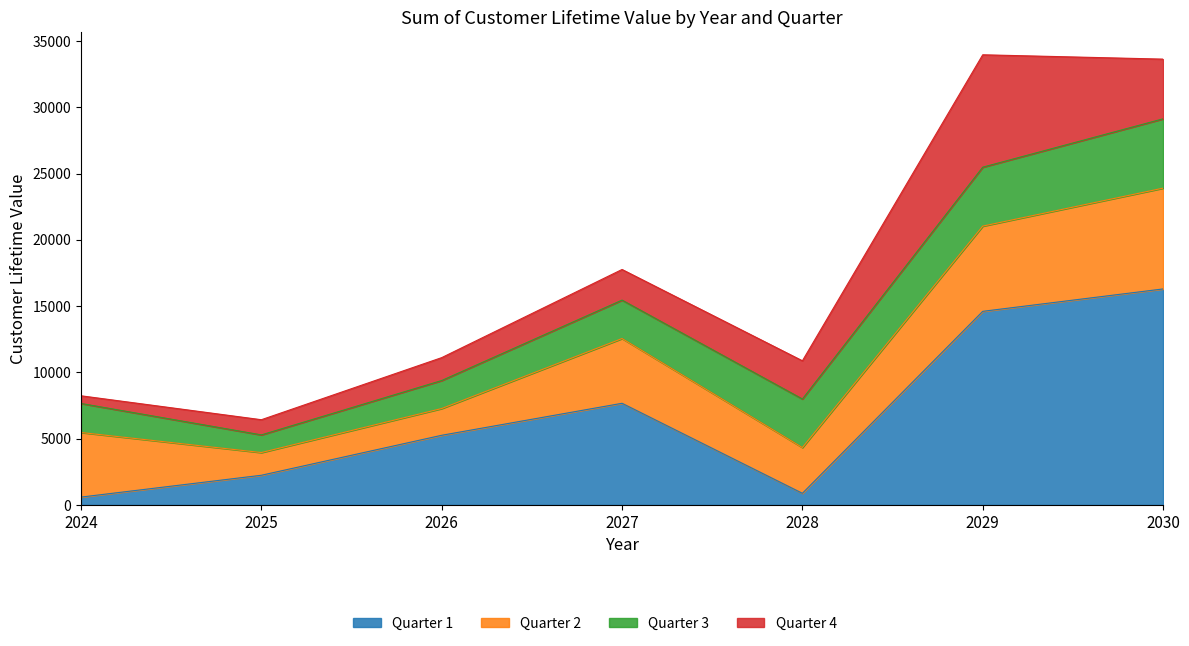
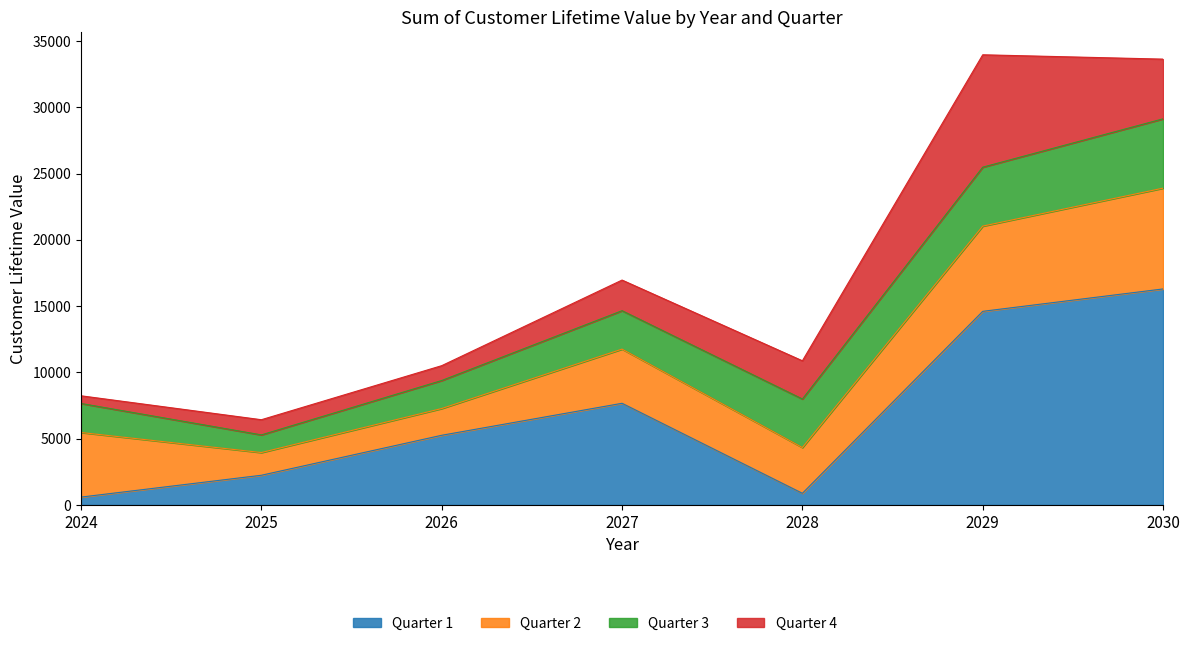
  {
    "Quarter 1": {
      "2024": 600,
      "2025": 2200,
      "2026": 5300,
      "2027": 7700,
      "2028": 900,
      "2029": 14600,
      "2030": 16300
    },
    "Quarter 2": {
      "2024": 4900,
      "2025": 1700,
      "2026": 2000,
-     "2027": 4900,
+     "2027": 4100,
      "2028": 3500,
      "2029": 6400,
      "2030": 7600
    },
    "Quarter 3": {
      "2024": 2200,
      "2025": 1300,
      "2026": 2100,
      "2027": 2900,
      "2028": 3700,
      "2029": 4400,
      "2030": 5200
    },
    "Quarter 4": {
      "2024": 600,
      "2025": 1100,
-     "2026": 1700,
+     "2026": 1100,
      "2027": 2300,
      "2028": 2900,
      "2029": 8500,
      "2030": 4500
    }
  }
